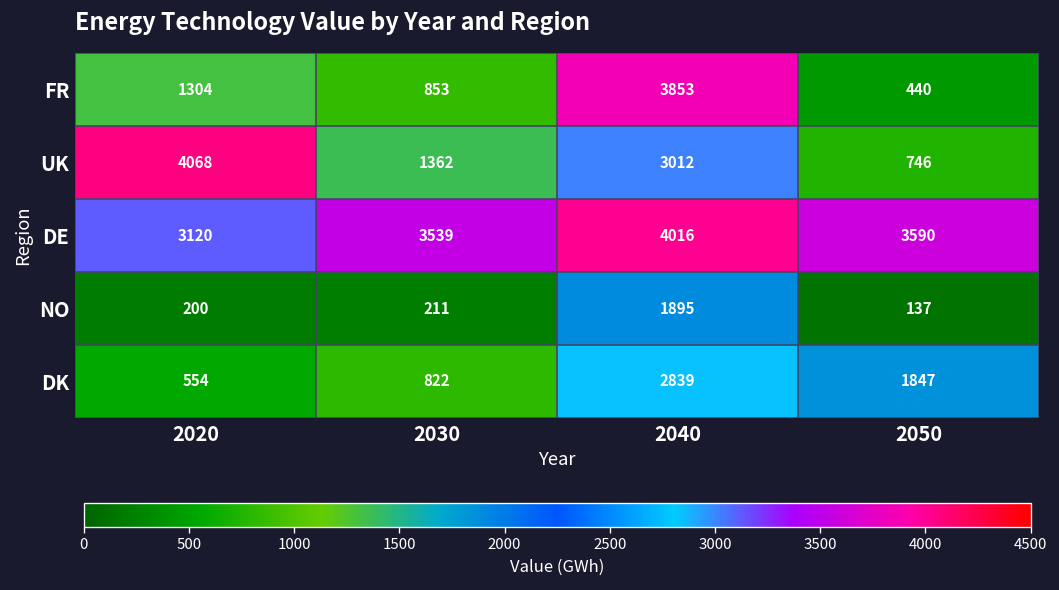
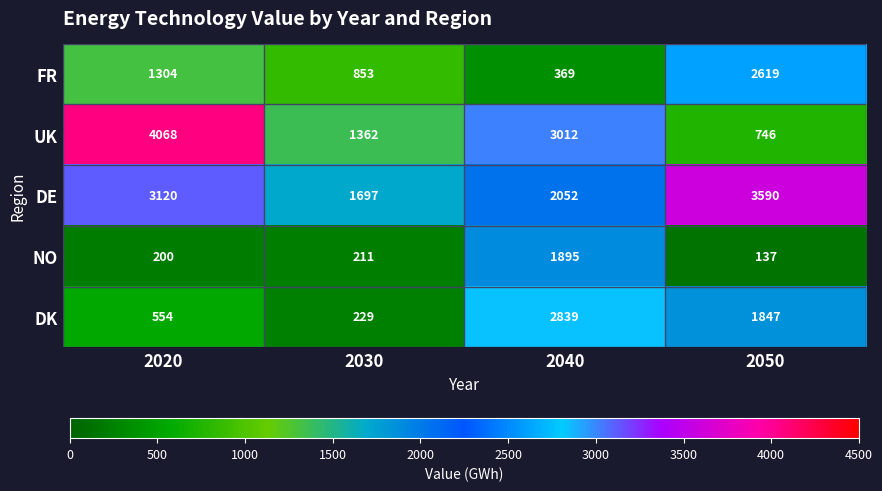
  {
    "FR": {
      "2020": 1304,
      "2030": 853,
-     "2040": 3853,
-     "2050": 440
+     "2040": 369,
+     "2050": 2619
    },
    "UK": {
      "2020": 4068,
      "2030": 1362,
      "2040": 3012,
      "2050": 746
    },
    "DE": {
      "2020": 3120,
-     "2030": 3539,
-     "2040": 4016,
+     "2030": 1697,
+     "2040": 2052,
      "2050": 3590
    },
    "NO": {
      "2020": 200,
      "2030": 211,
      "2040": 1895,
      "2050": 137
    },
    "DK": {
      "2020": 554,
-     "2030": 822,
+     "2030": 229,
      "2040": 2839,
      "2050": 1847
    }
  }
